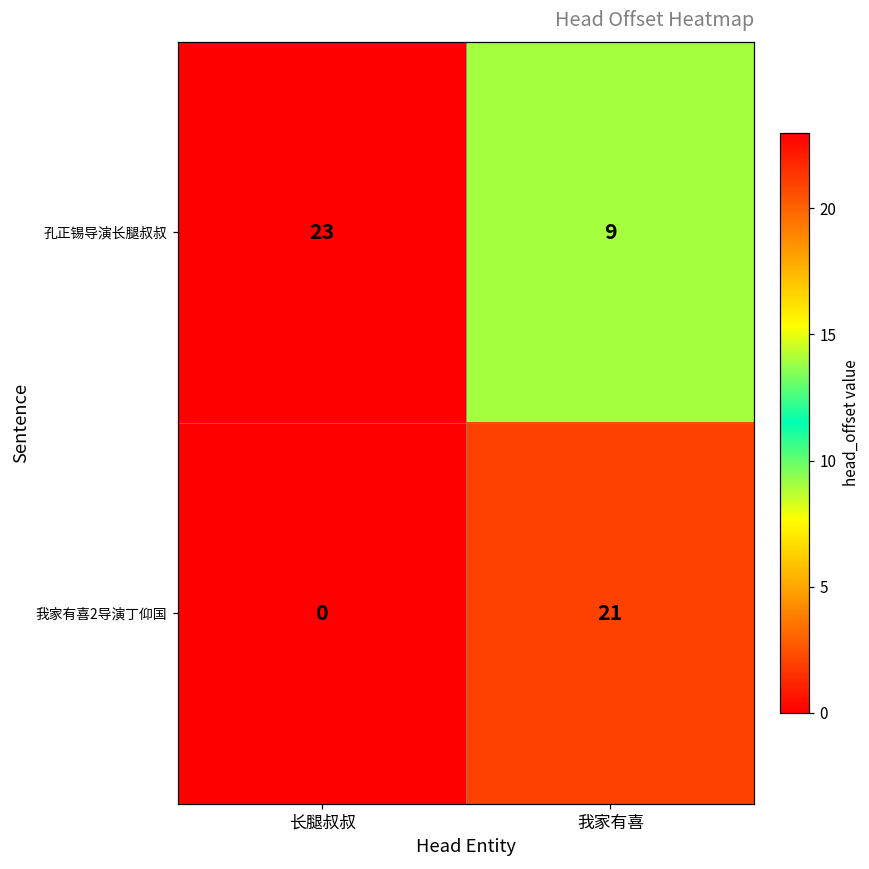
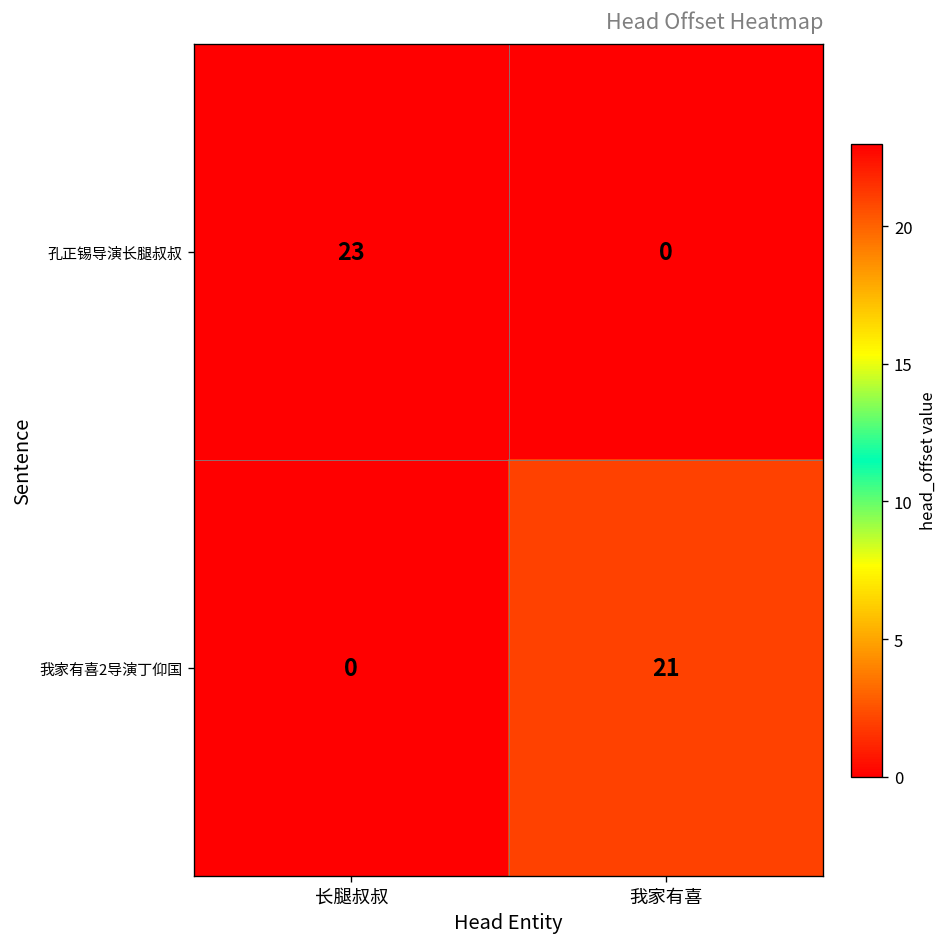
  {
    "孔正锡导演长腿叔叔": {
      "长腿叔叔": 23,
-     "我家有喜": 9
+     "我家有喜": 0
    },
    "我家有喜2导演丁仰国": {
      "长腿叔叔": 0,
      "我家有喜": 21
    }
  }
